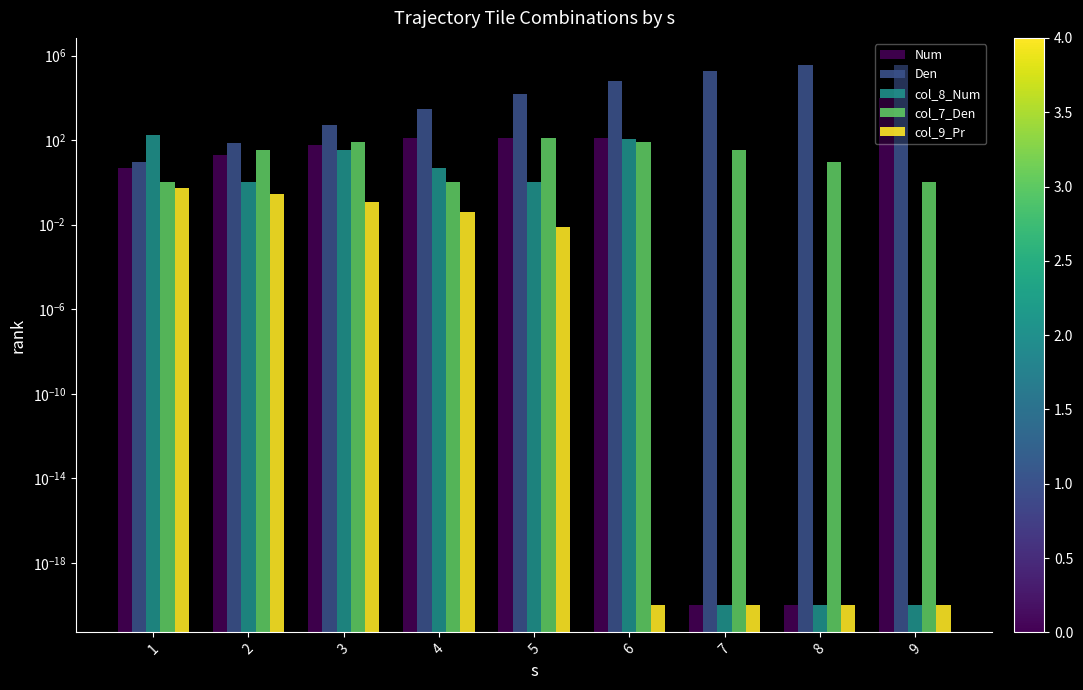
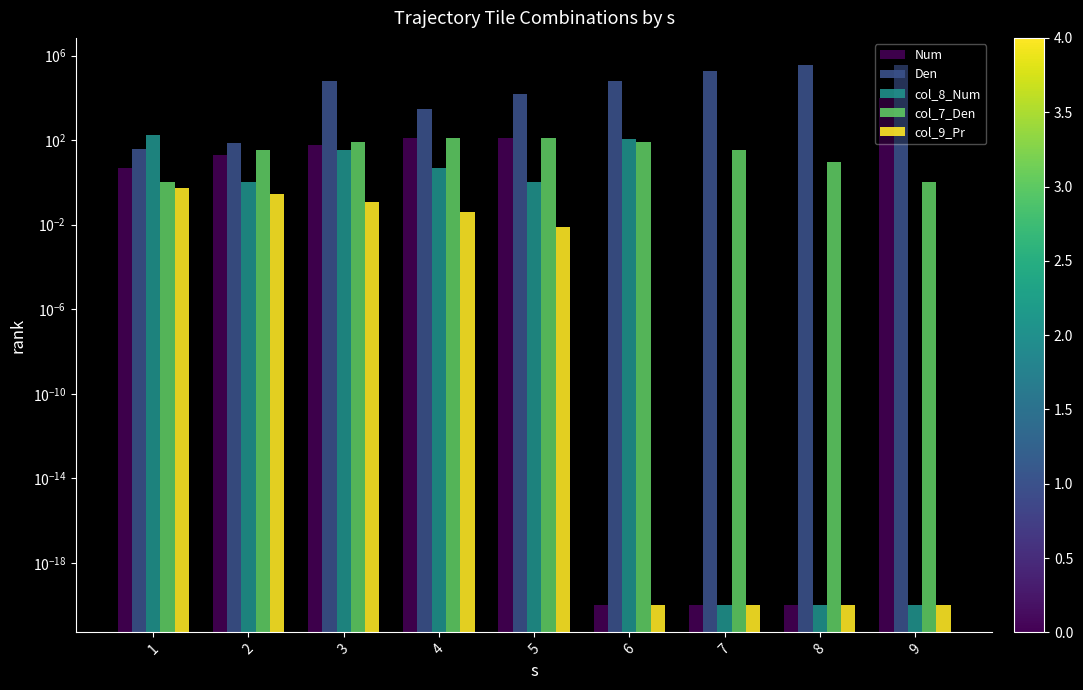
  {
    "Num": {
      "1": 5,
      "2": 20,
      "3": 60,
      "4": 100,
      "5": 100,
-     "6": 100,
+     "6": 0,
      "7": 0.000000000000,
      "8": 0.000000000000
    },
    "Den": {
-     "1": 9,
+     "1": 40,
      "2": 70,
-     "3": 500,
+     "3": 60000,
      "4": 3000,
      "5": 20000,
      "6": 60000,
      "7": 200000,
      "8": 400000
    },
    "col_8_Num": {
      "1": 200,
      "2": 1,
      "3": 40,
      "4": 5,
      "5": 1,
      "6": 100,
      "7": 0.000000000000,
      "8": 0.000000000000,
      "9": 0.000000000000
    },
    "col_7_Den": {
      "1": 1,
      "2": 40,
      "3": 80,
-     "4": 1,
+     "4": 100,
      "5": 100,
      "6": 80,
      "7": 40,
      "8": 9,
      "9": 1
    },
    "col_9_Pr": {
      "1": 0.6,
      "2": 0.3,
      "3": 0.1,
      "4": 0.04,
      "5": 0.008,
      "6": 0.000000000000,
      "7": 0.000000000000,
      "8": 0.000000000000,
      "9": 0.000000000000
    }
  }
